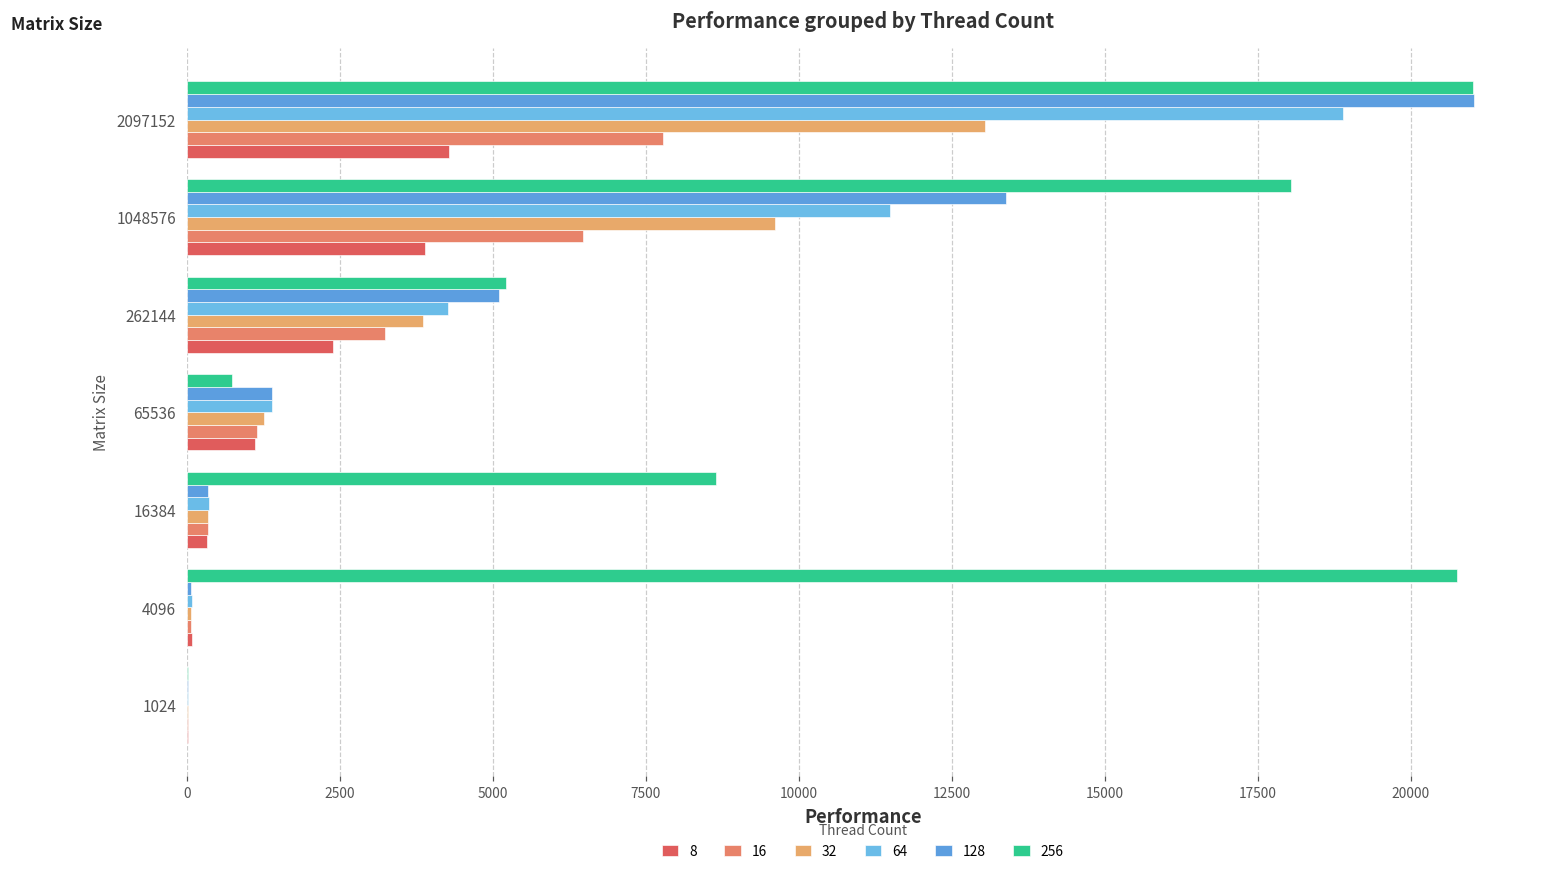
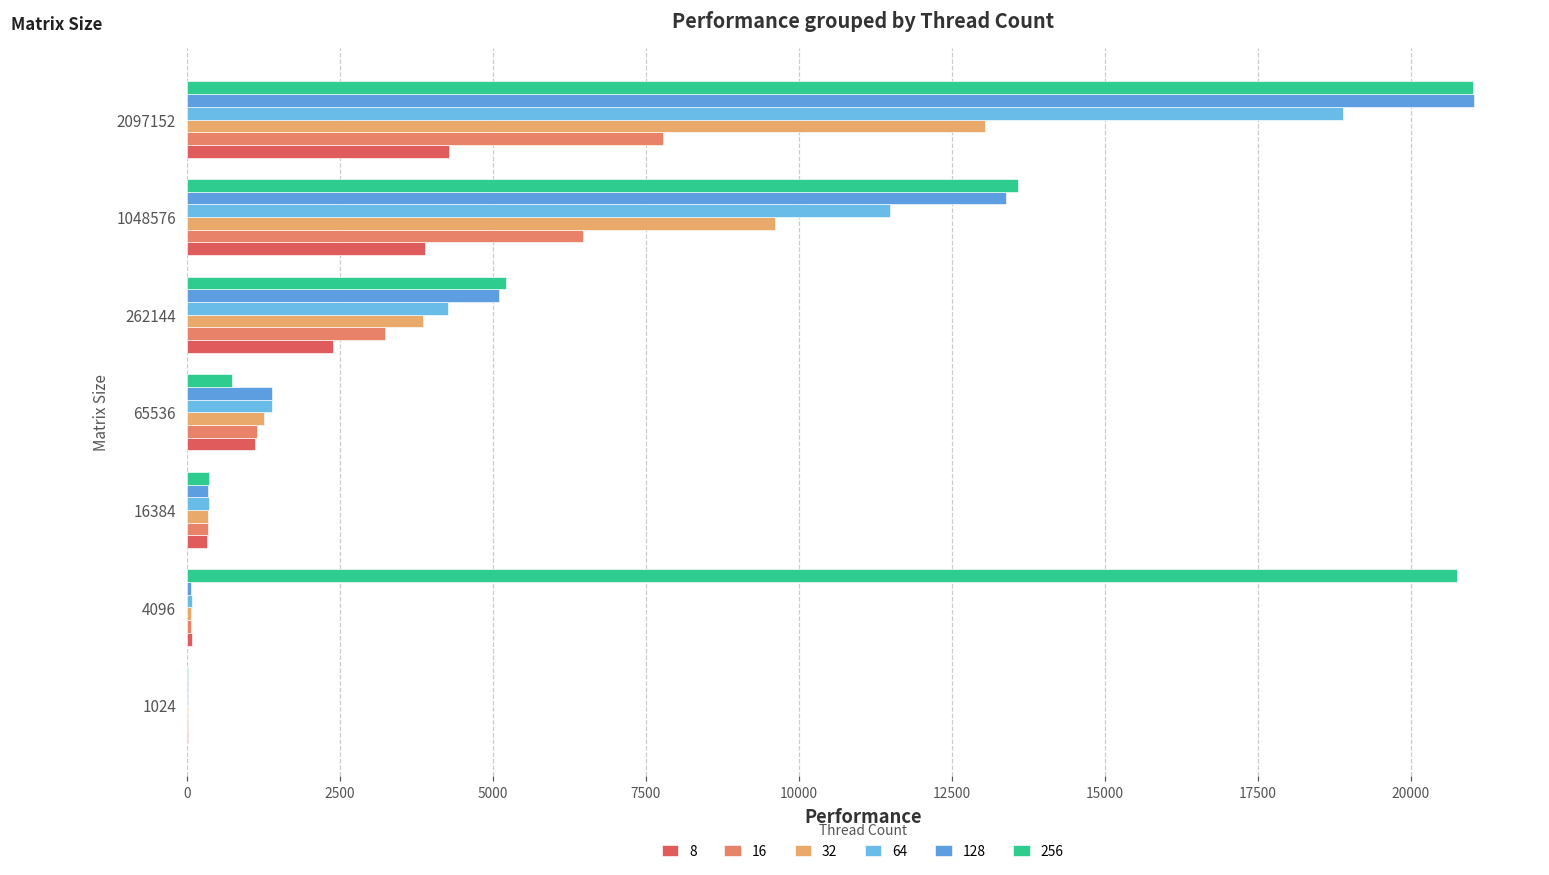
  {
    "256": {
      "2097152": 21000,
-     "1048576": 18000,
+     "1048576": 13600,
      "262144": 5200,
      "65536": 700,
-     "16384": 8600,
+     "16384": 400,
      "4096": 20800
    }
  }
